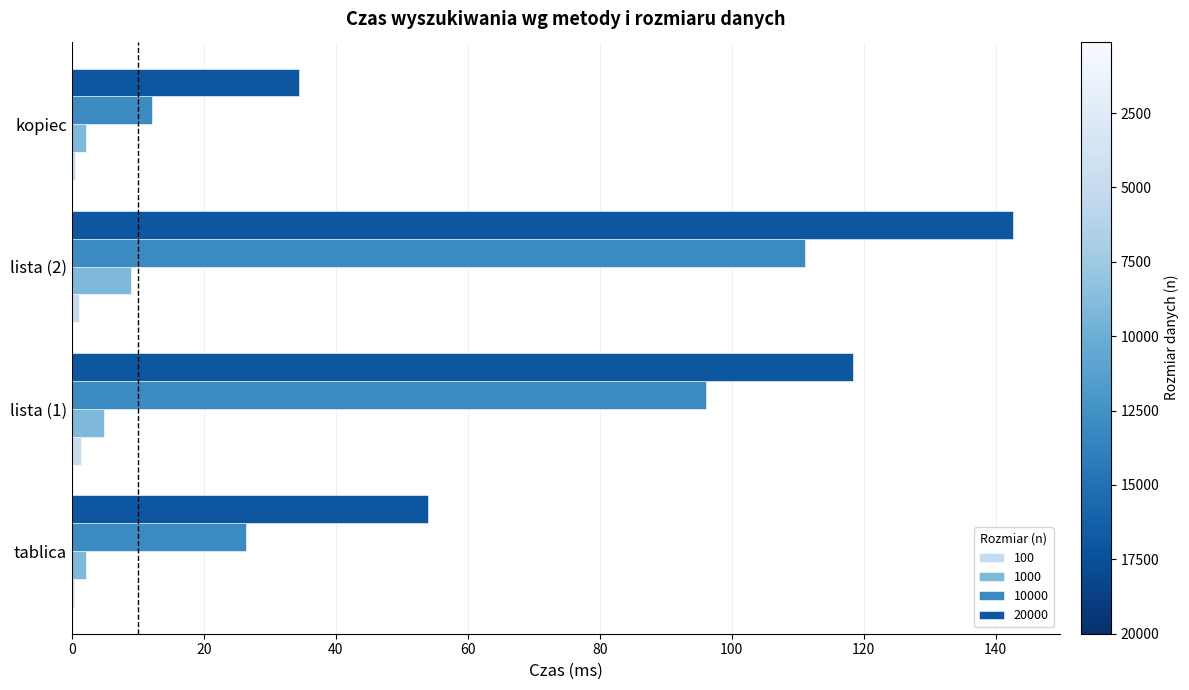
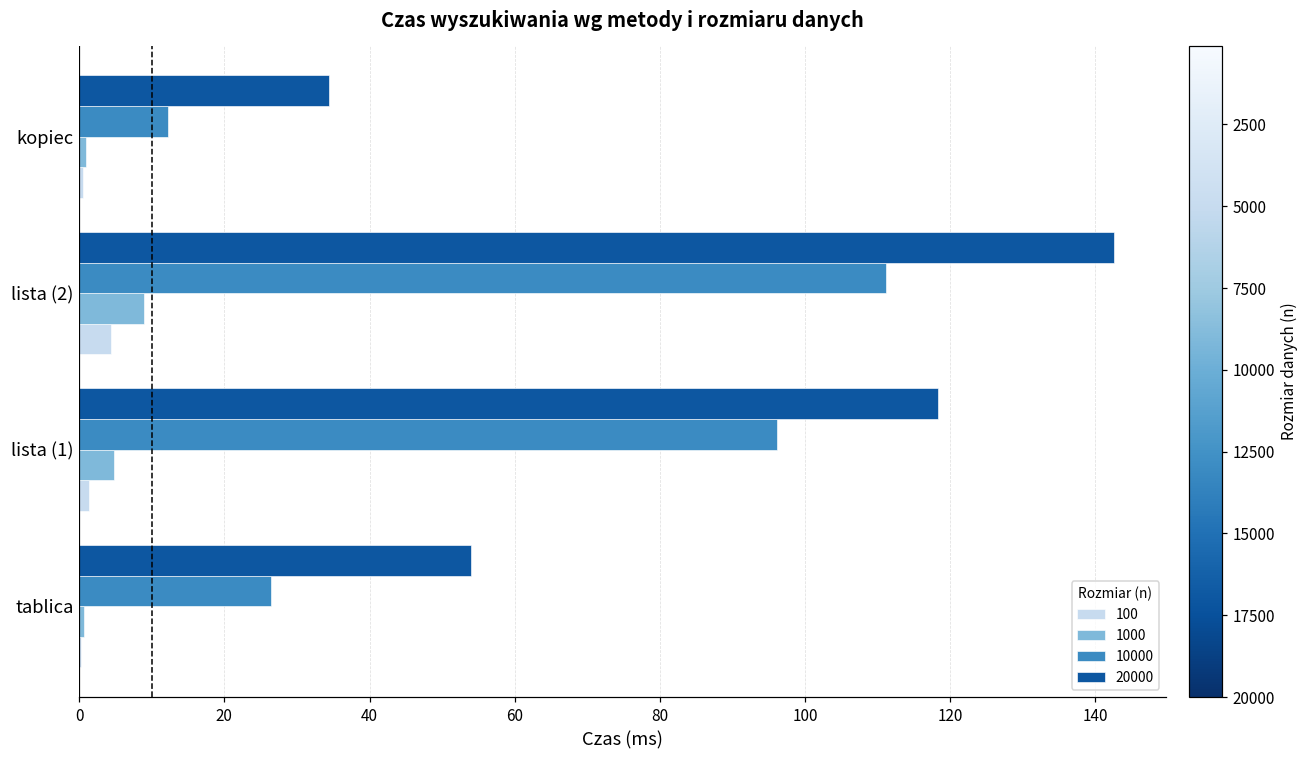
  {
    "100": {
      "kopiec": 0,
-     "lista (2)": 1,
+     "lista (2)": 4,
      "lista (1)": 1
    },
    "1000": {
-     "kopiec": 2,
+     "kopiec": 1,
      "lista (2)": 9,
      "lista (1)": 5,
-     "tablica": 2
+     "tablica": 1
    },
    "10000": {
      "kopiec": 12,
      "lista (2)": 111,
      "lista (1)": 96,
      "tablica": 26
    },
    "20000": {
      "kopiec": 34,
      "lista (2)": 143,
      "lista (1)": 118,
      "tablica": 54
    }
  }
